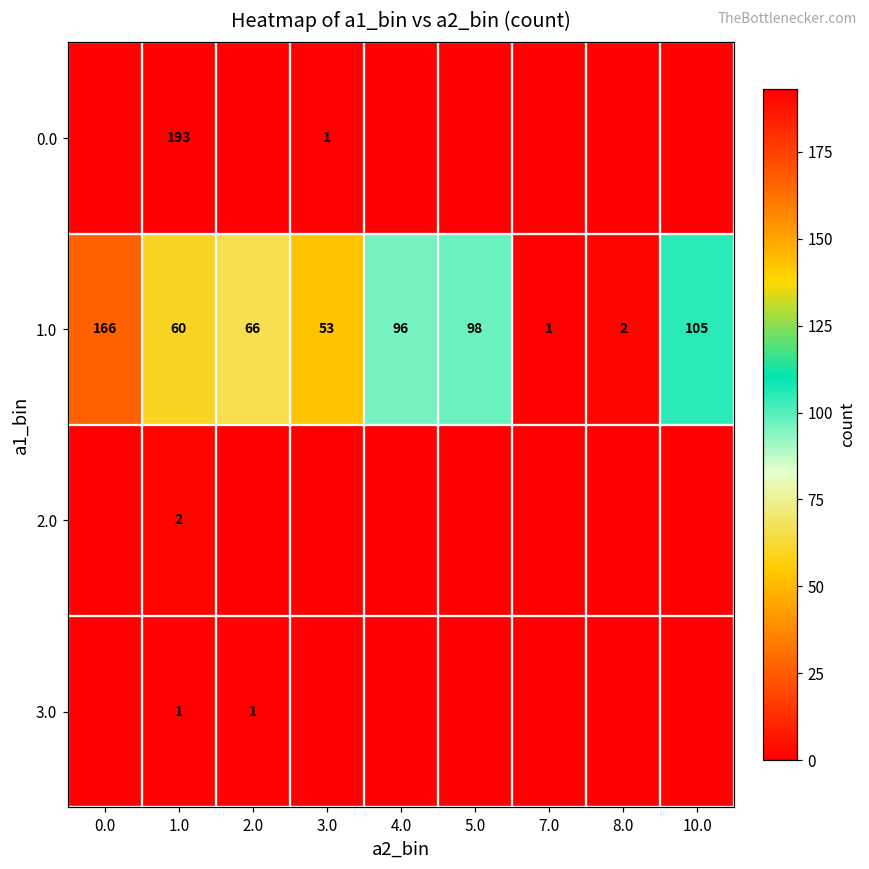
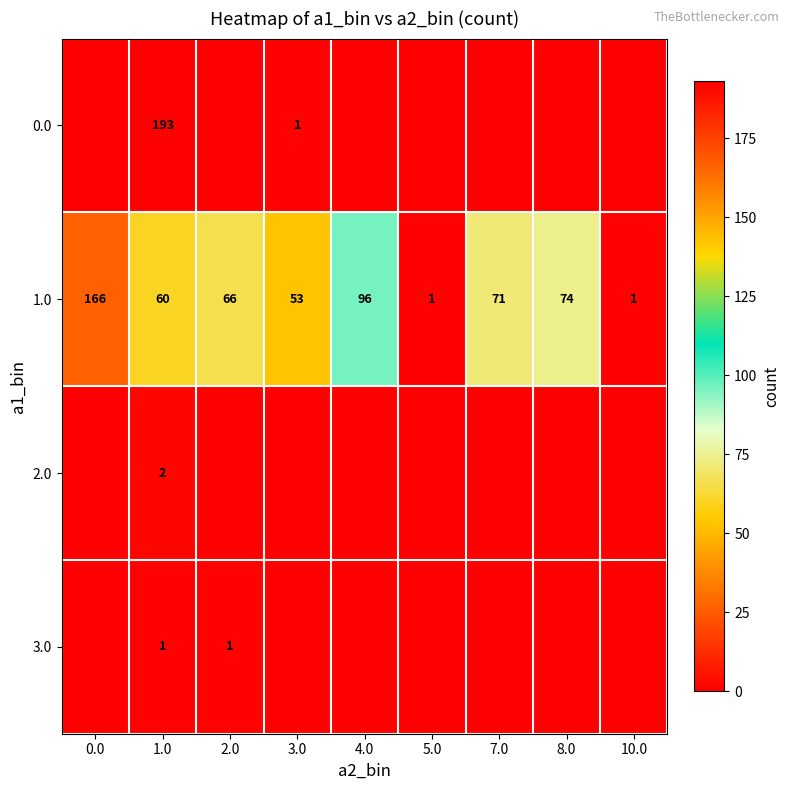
  {
    "0.0": {
      "1.0": 193,
      "3.0": 1
    },
    "1.0": {
      "0.0": 166,
      "1.0": 60,
      "2.0": 66,
      "3.0": 53,
      "4.0": 96,
-     "5.0": 98,
-     "7.0": 1,
-     "8.0": 2,
-     "10.0": 105
+     "5.0": 1,
+     "7.0": 71,
+     "8.0": 74,
+     "10.0": 1
    },
    "2.0": {
      "1.0": 2
    },
    "3.0": {
      "1.0": 1,
      "2.0": 1
    }
  }
